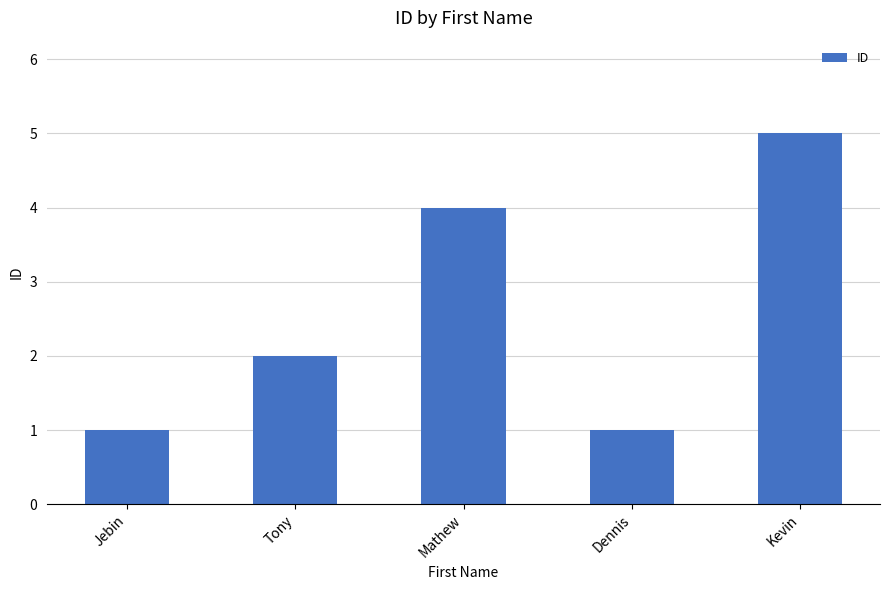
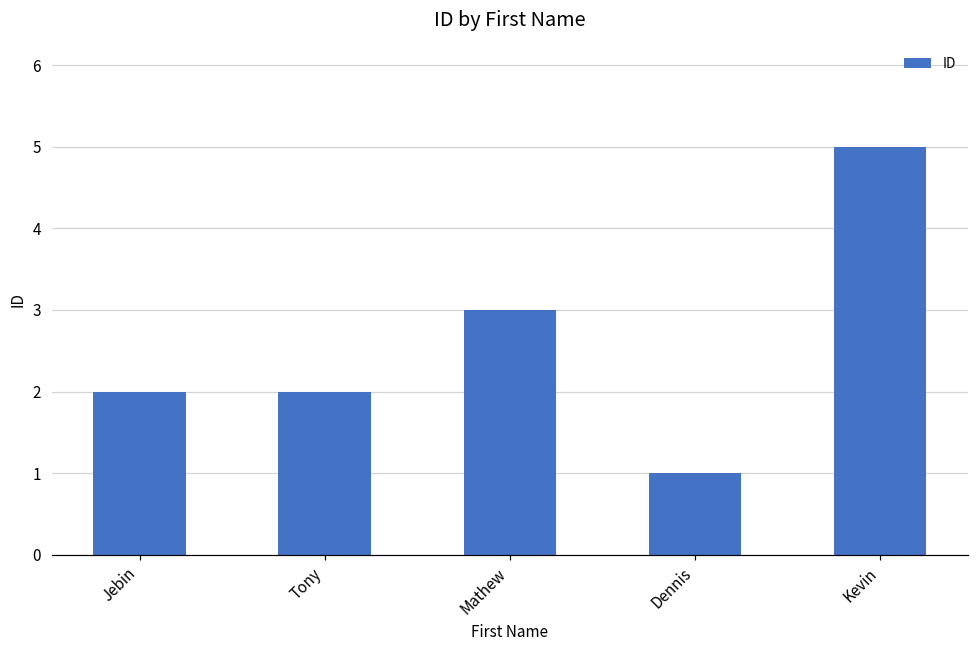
  {
-   "Jebin": 1,
+   "Jebin": 2,
    "Tony": 2,
-   "Mathew": 4,
+   "Mathew": 3,
    "Dennis": 1,
    "Kevin": 5
  }
